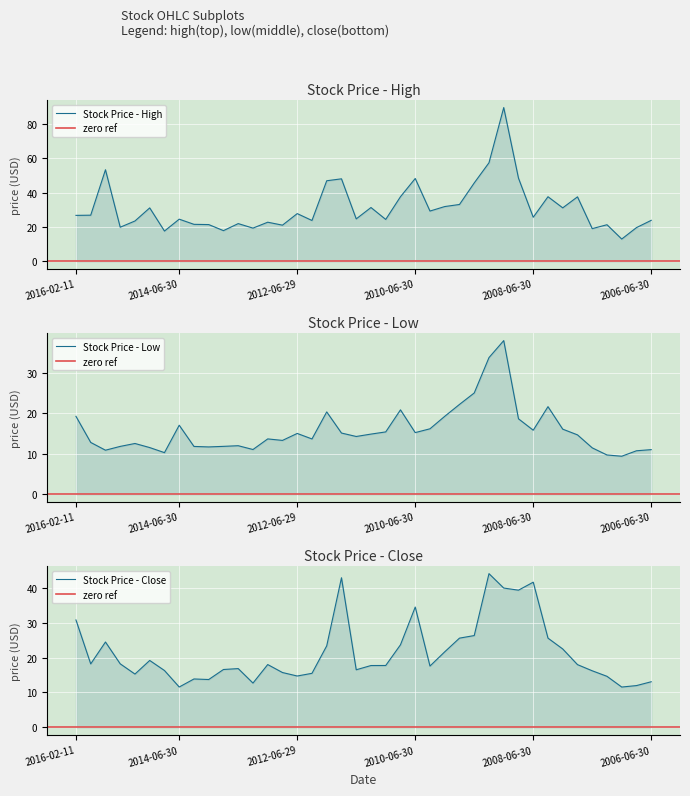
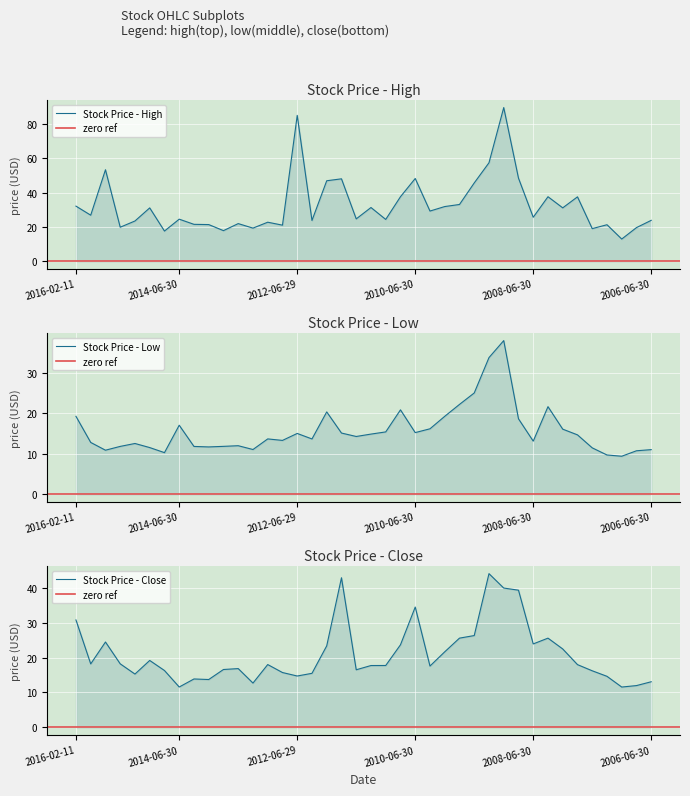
  {
    "Stock Price - High": {
-     "2016-02-11": 27,
+     "2016-02-11": 32,
      "2014-06-30": 24,
-     "2012-06-29": 28,
+     "2012-06-29": 85,
      "2010-06-30": 48,
      "2008-06-30": 26,
      "2006-06-30": 24
    },
    "Stock Price - Low": {
      "2016-02-11": 19,
      "2014-06-30": 17,
      "2012-06-29": 15,
      "2010-06-30": 15,
-     "2008-06-30": 16,
+     "2008-06-30": 13,
      "2006-06-30": 11
    },
    "Stock Price - Close": {
      "2016-02-11": 31,
      "2014-06-30": 12,
      "2012-06-29": 15,
      "2010-06-30": 35,
-     "2008-06-30": 42,
+     "2008-06-30": 24,
      "2006-06-30": 13
    }
  }
